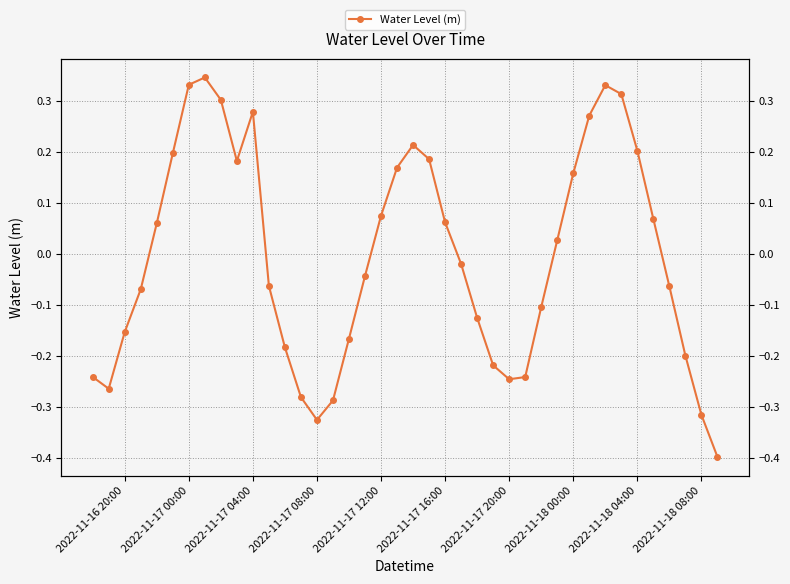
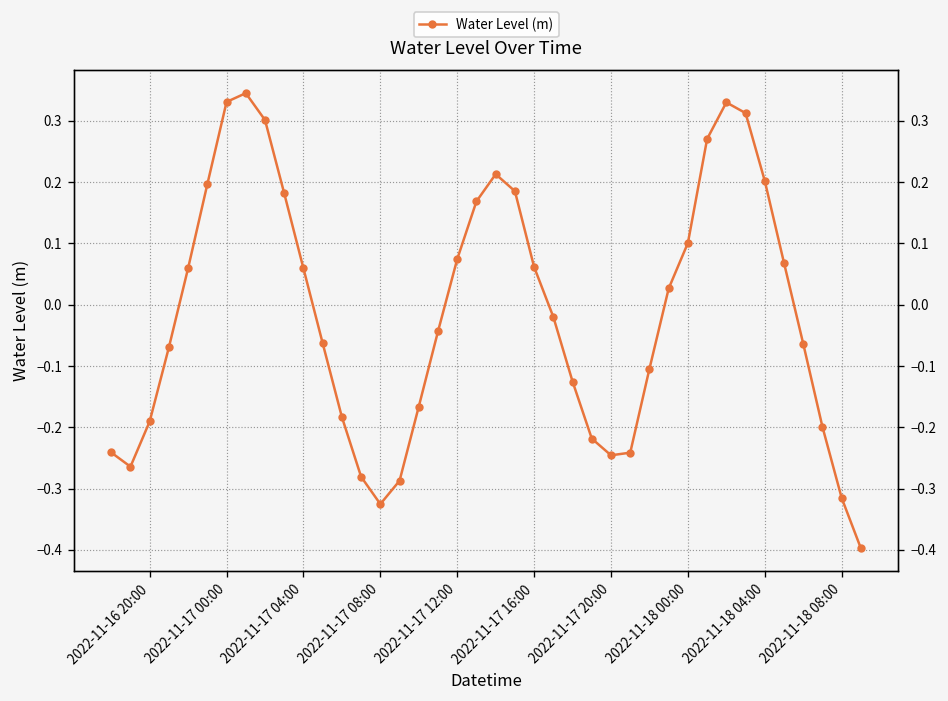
  {
-   "2022-11-16 20:00": -0.15,
+   "2022-11-16 20:00": -0.19,
    "2022-11-17 00:00": 0.33,
-   "2022-11-17 04:00": 0.28,
+   "2022-11-17 04:00": 0.06,
    "2022-11-17 08:00": -0.33,
    "2022-11-17 12:00": 0.07,
    "2022-11-17 16:00": 0.06,
    "2022-11-17 20:00": -0.25,
-   "2022-11-18 00:00": 0.16,
+   "2022-11-18 00:00": 0.10,
    "2022-11-18 04:00": 0.20,
    "2022-11-18 08:00": -0.32
  }
